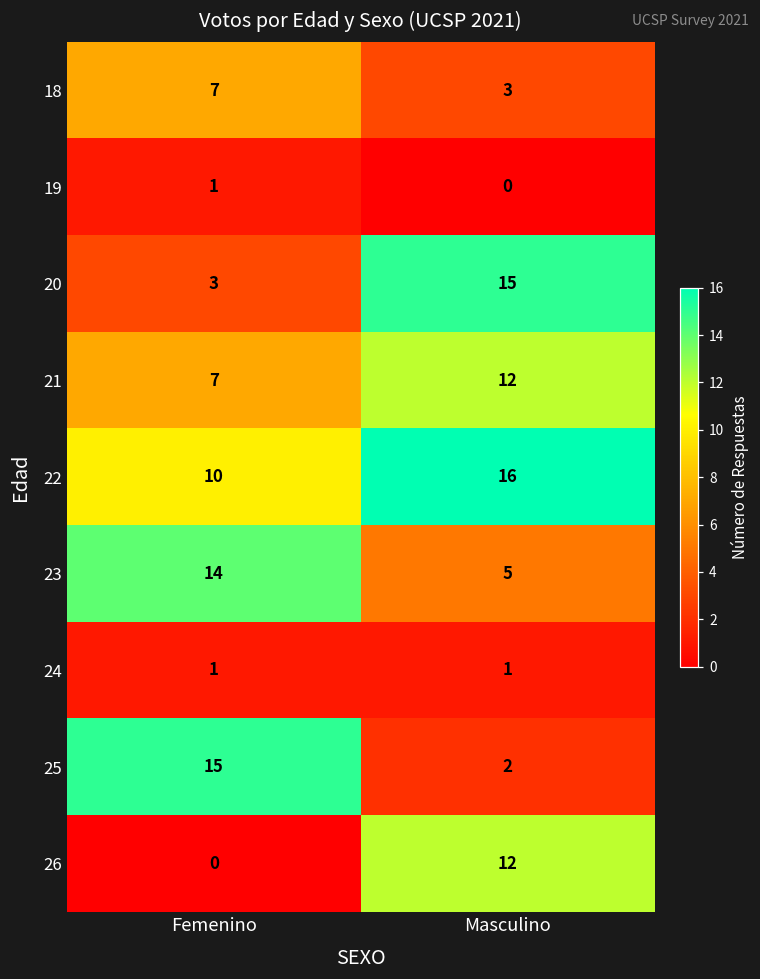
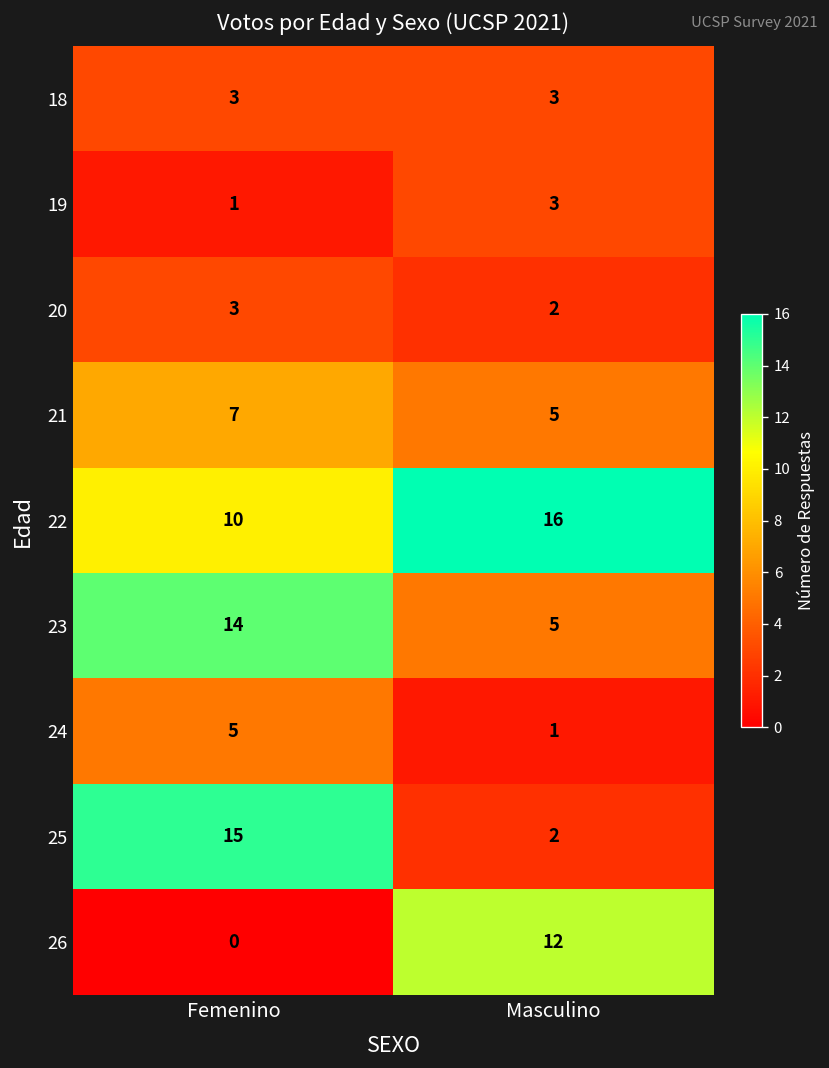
  {
    "18": {
-     "Femenino": 7,
+     "Femenino": 3,
      "Masculino": 3
    },
    "19": {
      "Femenino": 1,
-     "Masculino": 0
+     "Masculino": 3
    },
    "20": {
      "Femenino": 3,
-     "Masculino": 15
+     "Masculino": 2
    },
    "21": {
      "Femenino": 7,
-     "Masculino": 12
+     "Masculino": 5
    },
    "22": {
      "Femenino": 10,
      "Masculino": 16
    },
    "23": {
      "Femenino": 14,
      "Masculino": 5
    },
    "24": {
-     "Femenino": 1,
+     "Femenino": 5,
      "Masculino": 1
    },
    "25": {
      "Femenino": 15,
      "Masculino": 2
    },
    "26": {
      "Femenino": 0,
      "Masculino": 12
    }
  }
